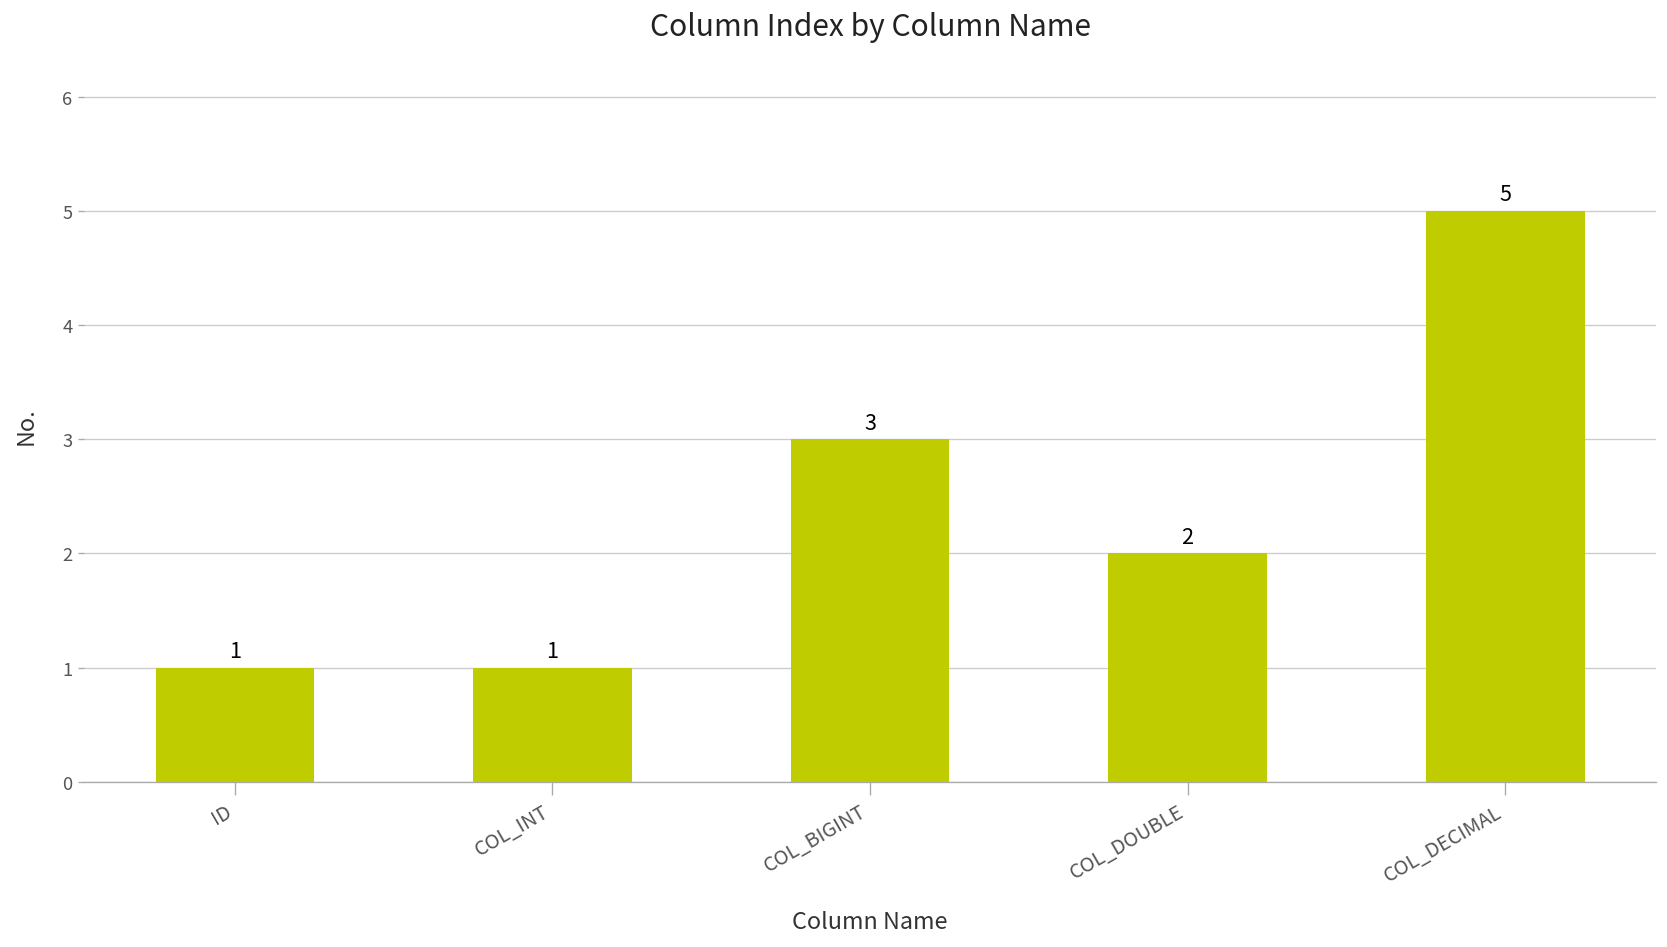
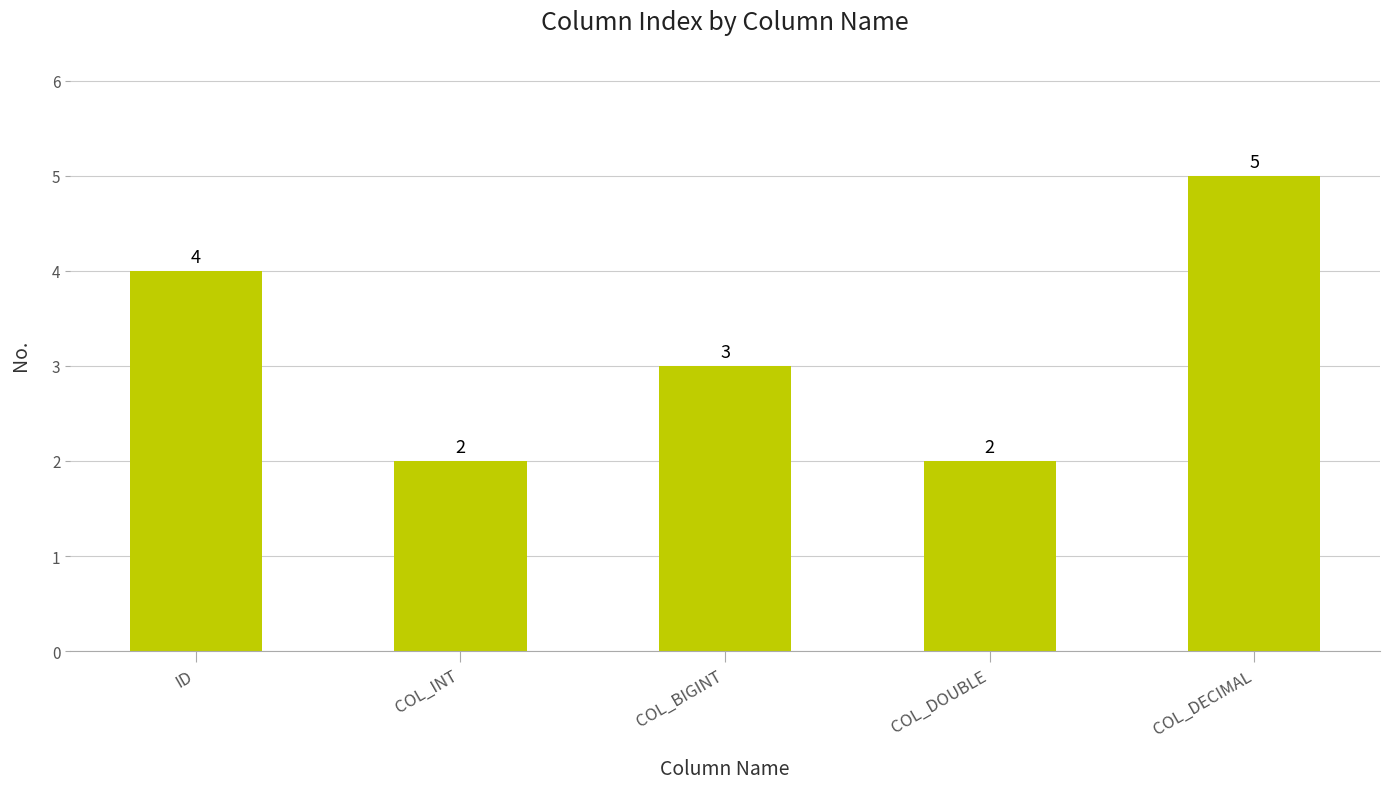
  {
-   "ID": 1,
-   "COL_INT": 1,
+   "ID": 4,
+   "COL_INT": 2,
    "COL_BIGINT": 3,
    "COL_DOUBLE": 2,
    "COL_DECIMAL": 5
  }
